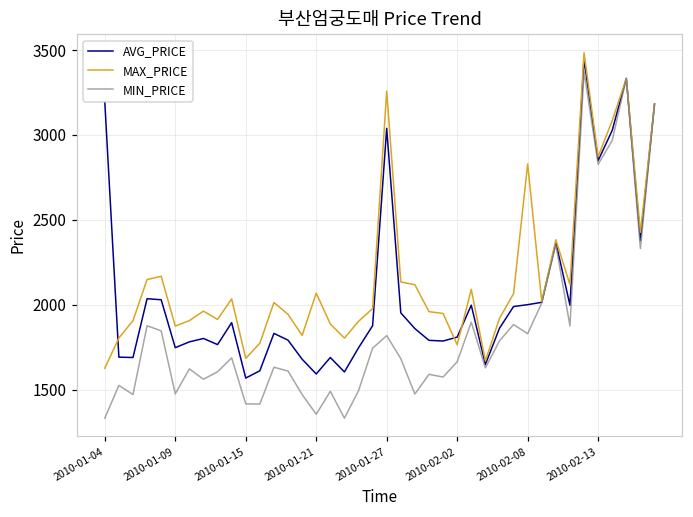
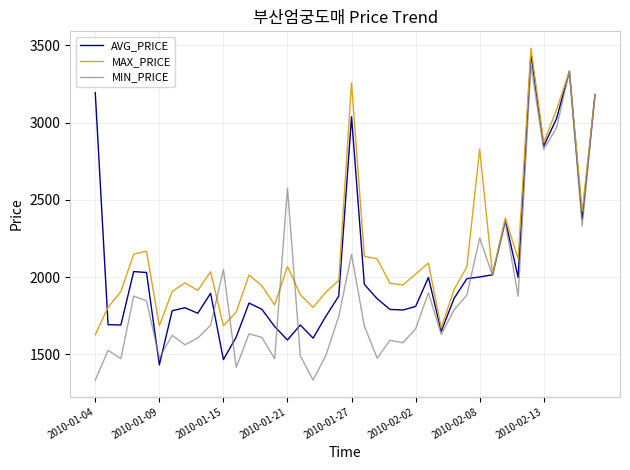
  {
    "AVG_PRICE": {
      "2010-01-04": 3190,
-     "2010-01-09": 1750,
-     "2010-01-15": 1570,
+     "2010-01-09": 1430,
+     "2010-01-15": 1470,
      "2010-01-21": 1590,
      "2010-01-27": 3040,
      "2010-02-02": 1810,
      "2010-02-08": 2000,
      "2010-02-13": 2850
    },
    "MAX_PRICE": {
      "2010-01-04": 1630,
-     "2010-01-09": 1880,
+     "2010-01-09": 1690,
      "2010-01-15": 1690,
      "2010-01-21": 2070,
      "2010-01-27": 3260,
-     "2010-02-02": 1770,
+     "2010-02-02": 2020,
      "2010-02-08": 2830,
      "2010-02-13": 2870
    },
    "MIN_PRICE": {
      "2010-01-04": 1330,
      "2010-01-09": 1480,
-     "2010-01-15": 1420,
-     "2010-01-21": 1360,
-     "2010-01-27": 1820,
+     "2010-01-15": 2050,
+     "2010-01-21": 2580,
+     "2010-01-27": 2150,
      "2010-02-02": 1670,
-     "2010-02-08": 1830,
+     "2010-02-08": 2250,
      "2010-02-13": 2830
    }
  }
